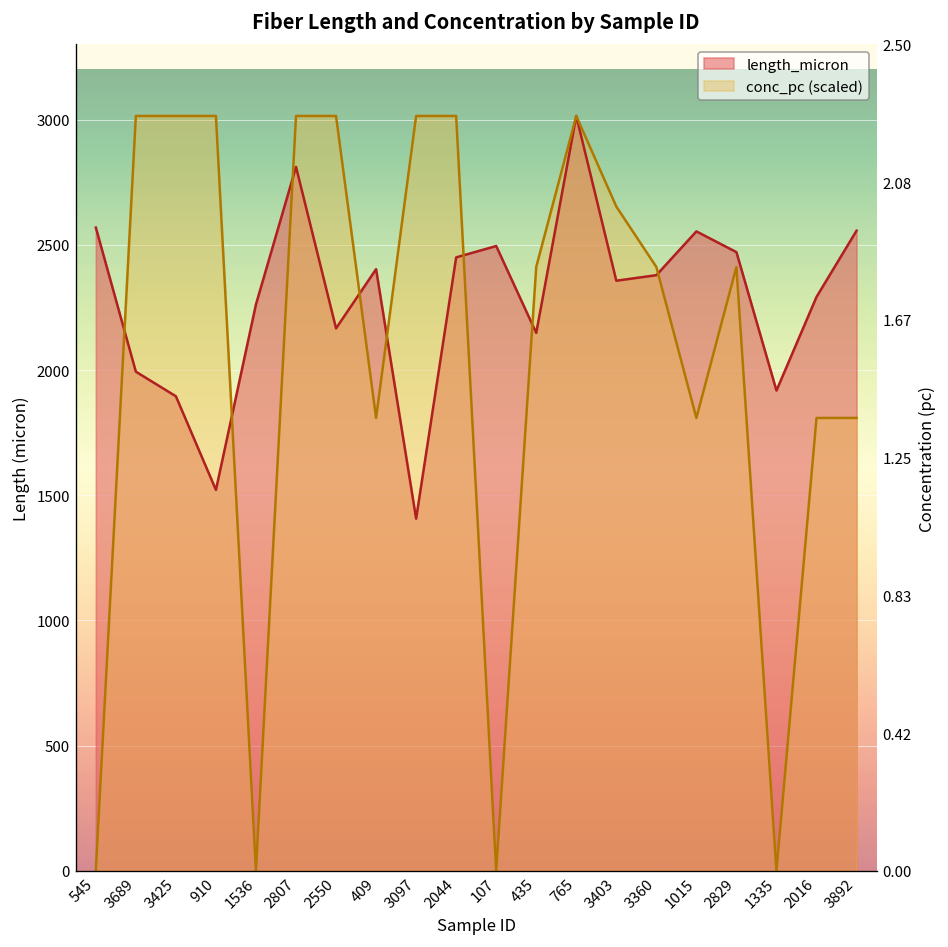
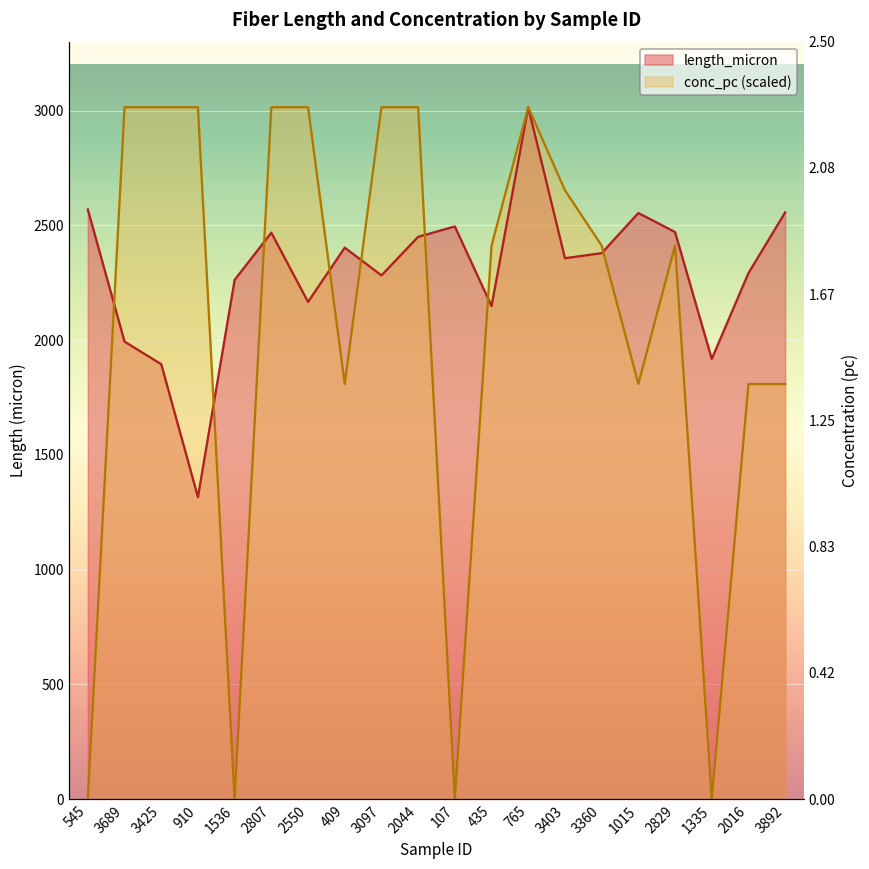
  {
    "length_micron": {
      "545": 2570,
      "3689": 1990,
      "3425": 1900,
-     "910": 1520,
+     "910": 1320,
      "1536": 2260,
-     "2807": 2810,
+     "2807": 2470,
      "2550": 2170,
      "409": 2400,
-     "3097": 1410,
+     "3097": 2280,
      "2044": 2450,
      "107": 2500,
      "435": 2150,
      "3403": 2360,
      "3360": 2380,
      "1015": 2550,
      "2829": 2470,
      "1335": 1920,
      "2016": 2290,
      "3892": 2560
    },
    "conc_pc (scaled)": {
      "545": 0,
      "3689": 3010,
      "3425": 3010,
      "910": 3010,
      "1536": 0,
      "2807": 3010,
      "2550": 3010,
      "409": 1810,
      "3097": 3010,
      "2044": 3010,
      "107": 0,
      "435": 2410,
      "3403": 2650,
      "3360": 2410,
      "1015": 1810,
      "2829": 2410,
      "1335": 0,
      "2016": 1810,
      "3892": 1810
    }
  }
